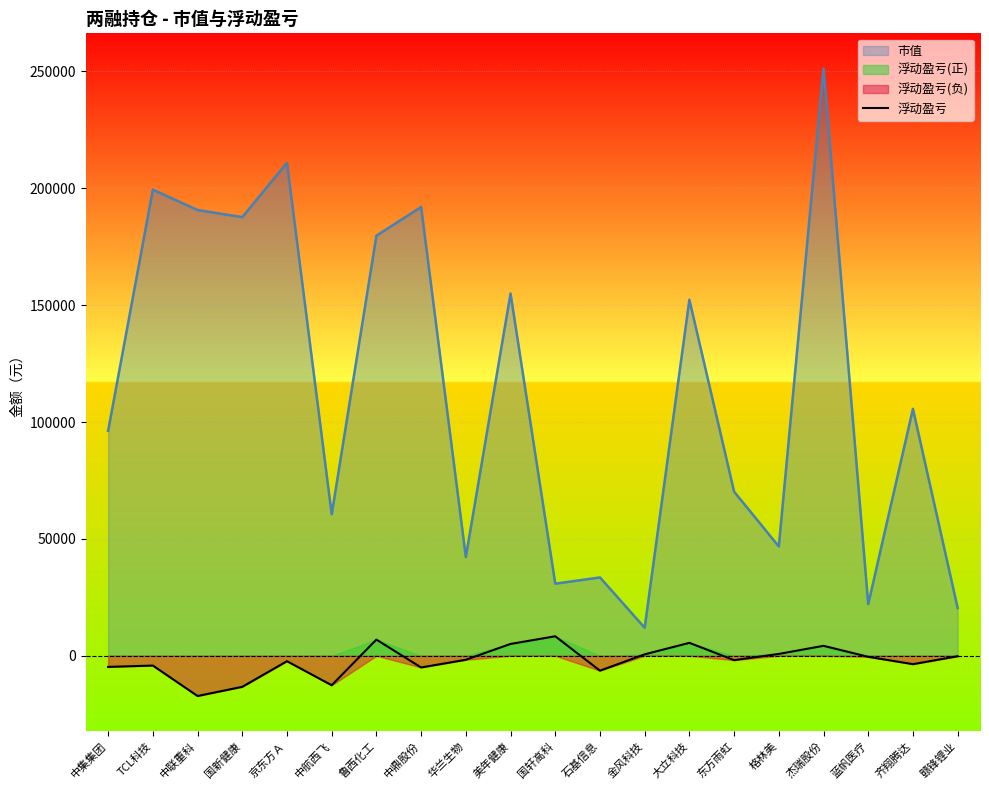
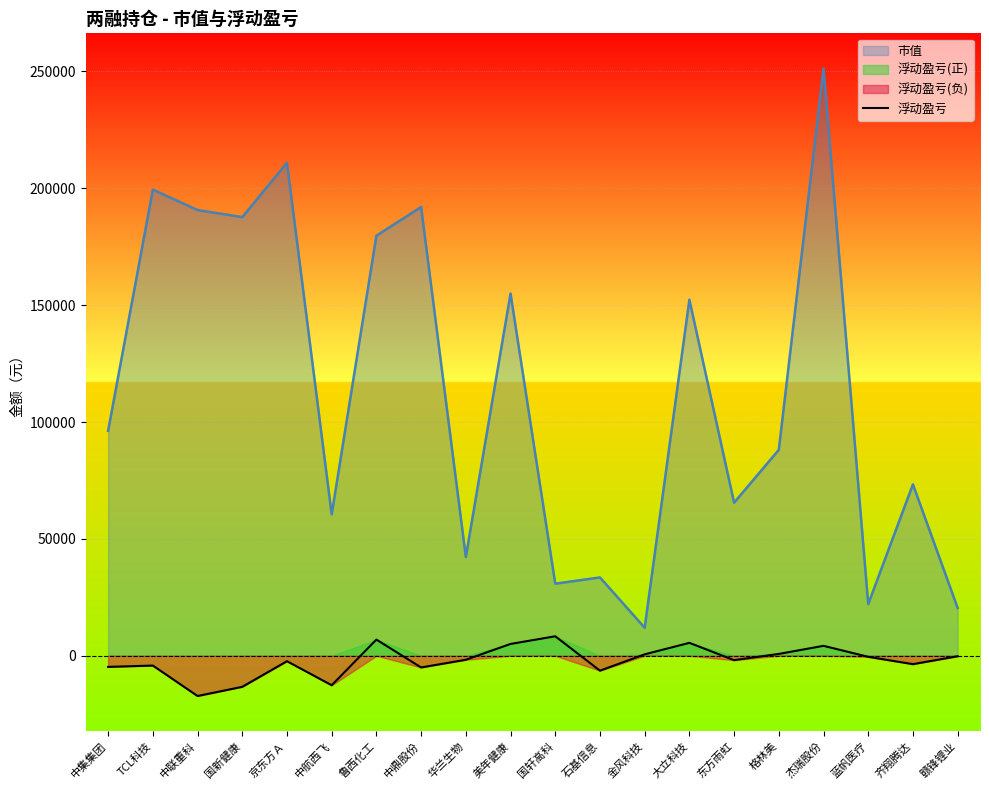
  {
    "市值": {
      "中集集团": 96000,
      "TCL科技": 199000,
      "中联重科": 191000,
      "国新健康": 188000,
      "京东方Ａ": 211000,
      "中航西飞": 61000,
      "鲁西化工": 180000,
      "中鼎股份": 192000,
      "华兰生物": 42000,
      "美年健康": 155000,
      "国轩高科": 31000,
      "石基信息": 34000,
      "金风科技": 12000,
      "大立科技": 152000,
-     "东方雨虹": 70000,
-     "格林美": 47000,
+     "东方雨虹": 65000,
+     "格林美": 88000,
      "杰瑞股份": 251000,
      "蓝帆医疗": 22000,
-     "齐翔腾达": 106000,
+     "齐翔腾达": 73000,
      "赣锋锂业": 20000
    },
    "浮动盈亏": {
      "中集集团": -5000,
      "TCL科技": -4000,
      "中联重科": -17000,
      "国新健康": -13000,
      "京东方Ａ": -2000,
      "中航西飞": -13000,
      "中鼎股份": -5000,
      "华兰生物": -2000,
      "石基信息": -6000,
      "东方雨虹": -2000,
      "齐翔腾达": -4000
    },
    "浮动盈亏(负)": {
      "鲁西化工": 0,
      "美年健康": 0,
      "国轩高科": 0,
      "大立科技": 0,
      "杰瑞股份": 0
    }
  }
